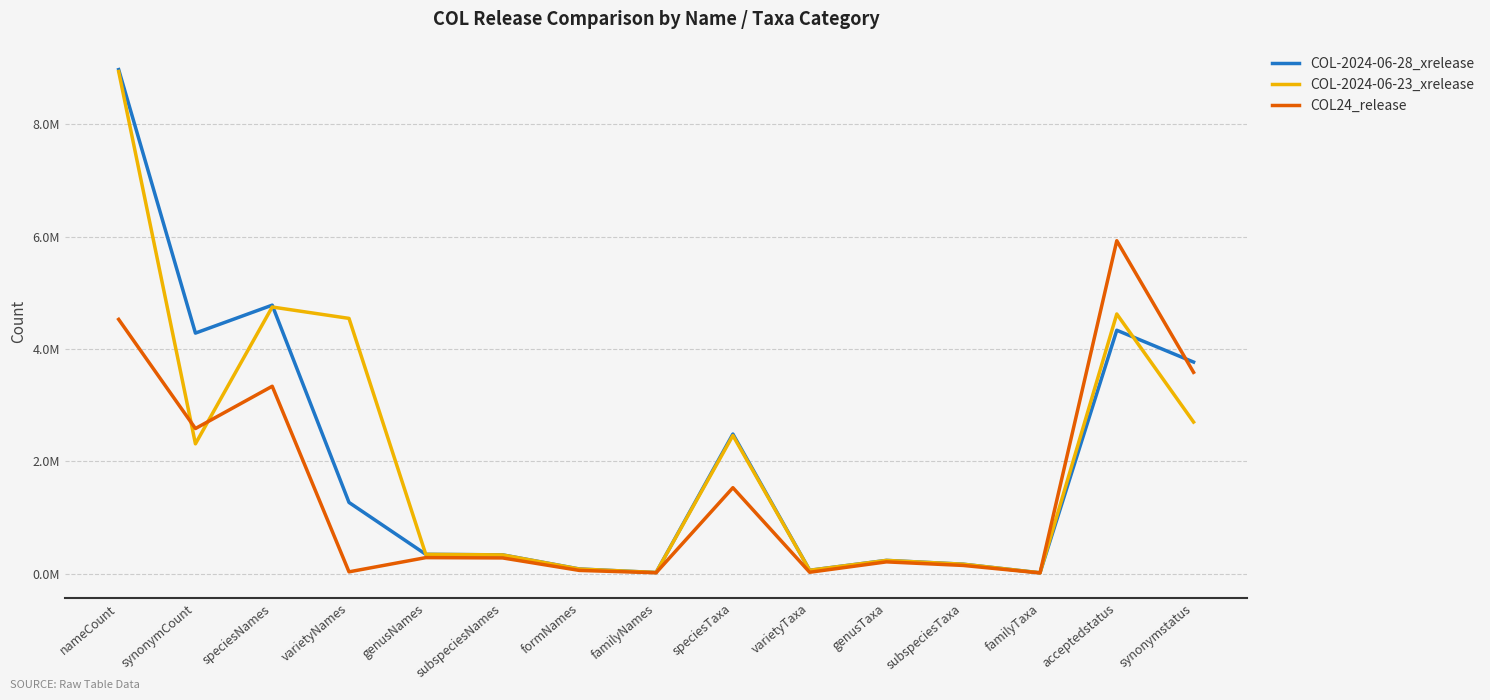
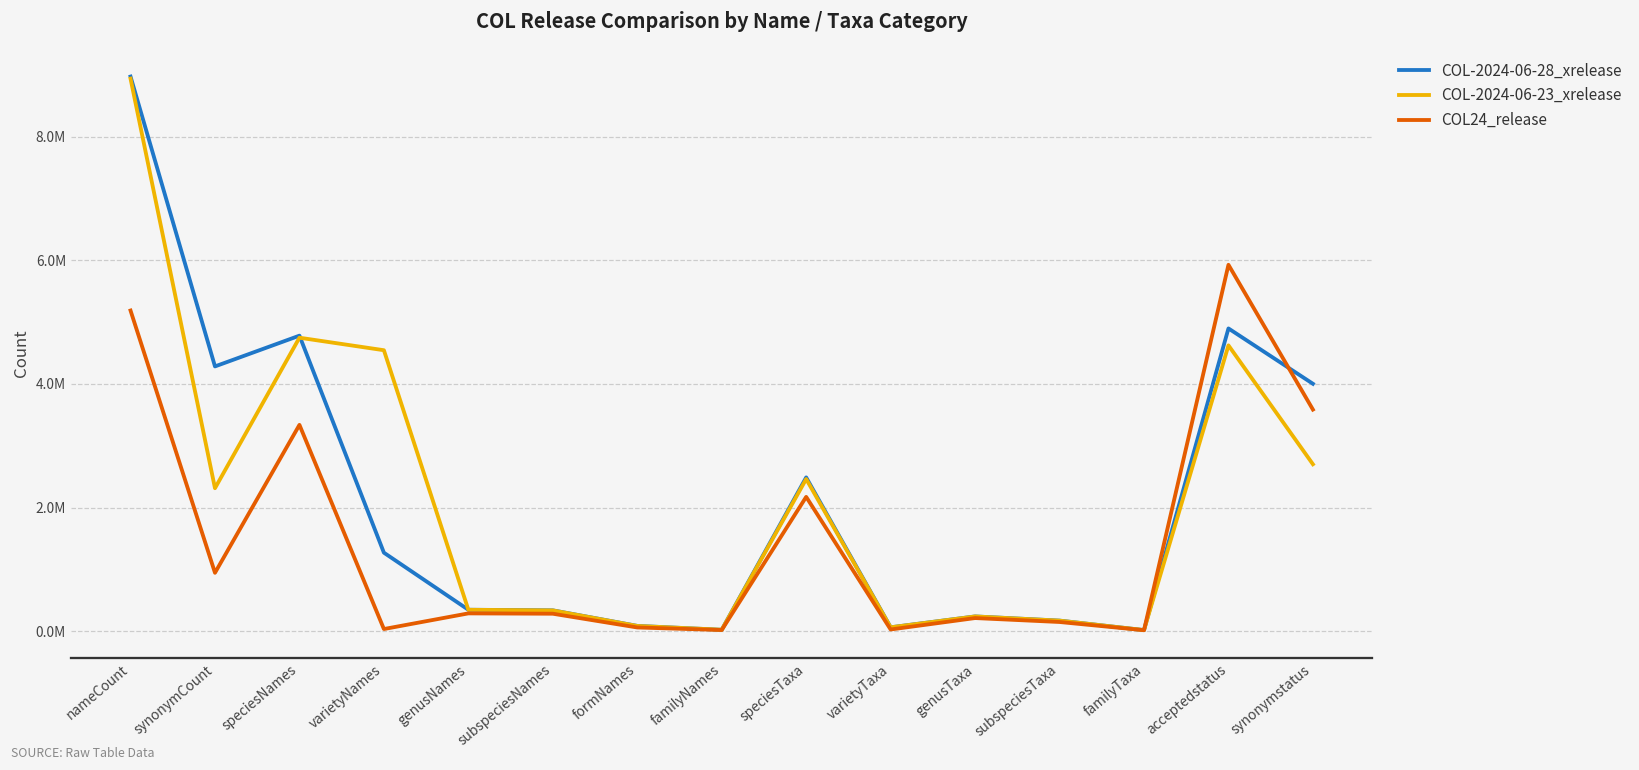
  {
    "COL-2024-06-28_xrelease": {
      "synonymCount": 4300000,
      "varietyNames": 1300000,
-     "acceptedstatus": 4300000,
-     "synonymstatus": 3800000
+     "acceptedstatus": 4900000,
+     "synonymstatus": 4000000
    },
    "COL-2024-06-23_xrelease": {
      "synonymCount": 2300000,
      "varietyNames": 4500000,
      "acceptedstatus": 4600000,
      "synonymstatus": 2700000
    },
    "COL24_release": {
-     "nameCount": 4500000,
-     "synonymCount": 2600000,
+     "nameCount": 5200000,
+     "synonymCount": 900000,
      "speciesNames": 3300000,
      "varietyNames": 0,
      "genusNames": 300000,
      "subspeciesNames": 300000,
-     "speciesTaxa": 1500000,
+     "speciesTaxa": 2200000,
      "acceptedstatus": 5900000,
      "synonymstatus": 3600000
    }
  }
